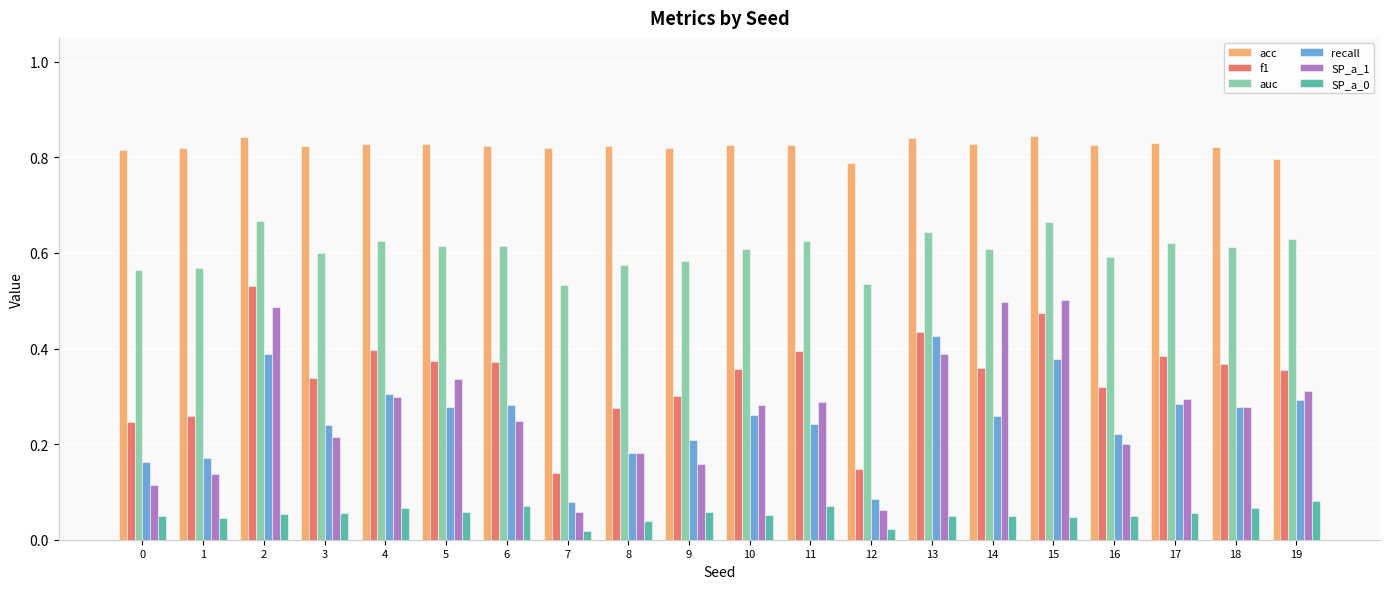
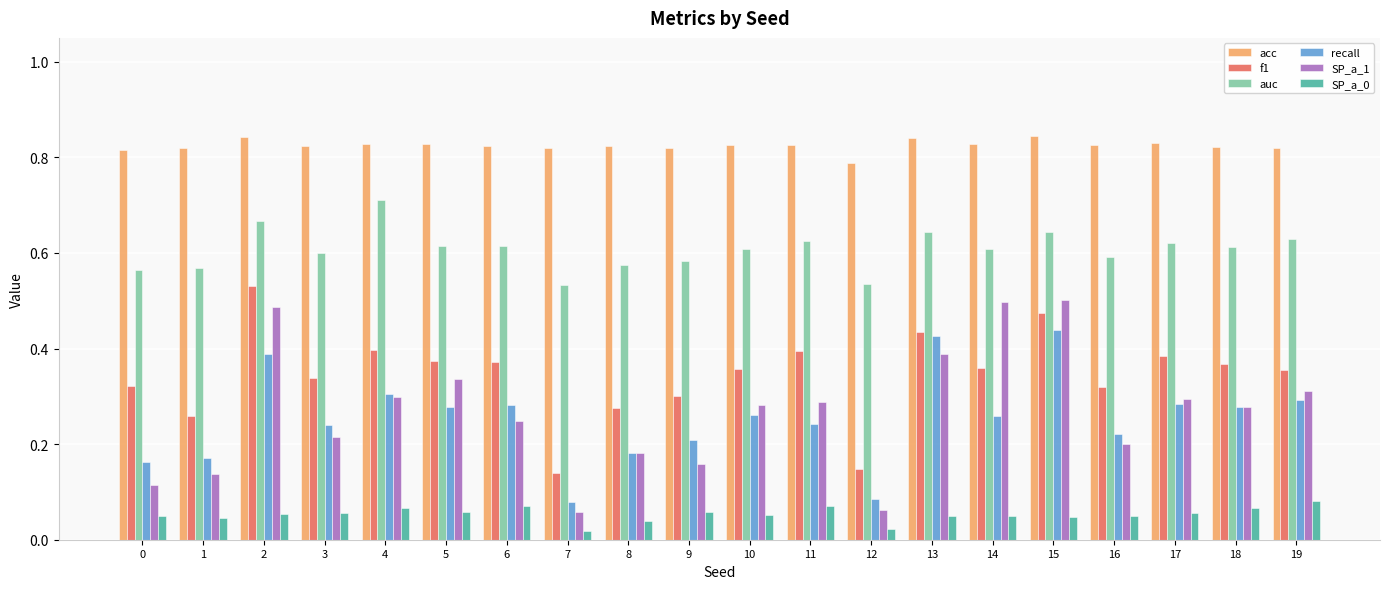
  {
    "acc": {
      "0": 0.82,
      "1": 0.82,
      "2": 0.84,
      "3": 0.82,
      "4": 0.83,
      "5": 0.83,
      "6": 0.82,
      "7": 0.82,
      "8": 0.82,
      "9": 0.82,
      "10": 0.83,
      "11": 0.83,
      "12": 0.79,
      "13": 0.84,
      "14": 0.83,
      "15": 0.84,
      "16": 0.83,
      "17": 0.83,
      "18": 0.82,
-     "19": 0.80
+     "19": 0.82
    },
    "f1": {
-     "0": 0.25,
+     "0": 0.32,
      "1": 0.26,
      "2": 0.53,
      "3": 0.34,
      "4": 0.40,
      "5": 0.37,
      "6": 0.37,
      "7": 0.14,
      "8": 0.27,
      "9": 0.30,
      "10": 0.36,
      "11": 0.39,
      "12": 0.15,
      "13": 0.43,
      "14": 0.36,
      "15": 0.47,
      "16": 0.32,
      "17": 0.38,
      "18": 0.37,
      "19": 0.36
    },
    "auc": {
      "0": 0.56,
      "1": 0.57,
      "2": 0.67,
      "3": 0.60,
-     "4": 0.63,
+     "4": 0.71,
      "5": 0.62,
      "6": 0.61,
      "7": 0.53,
      "8": 0.57,
      "9": 0.58,
      "10": 0.61,
      "11": 0.62,
      "12": 0.54,
      "13": 0.64,
      "14": 0.61,
-     "15": 0.66,
+     "15": 0.64,
      "16": 0.59,
      "17": 0.62,
      "18": 0.61,
      "19": 0.63
    },
    "recall": {
      "0": 0.16,
      "1": 0.17,
      "2": 0.39,
      "3": 0.24,
      "4": 0.30,
      "5": 0.28,
      "6": 0.28,
      "7": 0.08,
      "8": 0.18,
      "9": 0.21,
      "10": 0.26,
      "11": 0.24,
      "12": 0.09,
      "13": 0.43,
      "14": 0.26,
-     "15": 0.38,
+     "15": 0.44,
      "16": 0.22,
      "17": 0.28,
      "18": 0.28,
      "19": 0.29
    },
    "SP_a_1": {
      "0": 0.12,
      "1": 0.14,
      "2": 0.49,
      "3": 0.21,
      "4": 0.30,
      "5": 0.34,
      "6": 0.25,
      "7": 0.06,
      "8": 0.18,
      "9": 0.16,
      "10": 0.28,
      "11": 0.29,
      "12": 0.06,
      "13": 0.39,
      "14": 0.50,
      "15": 0.50,
      "16": 0.20,
      "17": 0.29,
      "18": 0.28,
      "19": 0.31
    },
    "SP_a_0": {
      "0": 0.05,
      "1": 0.05,
      "2": 0.05,
      "3": 0.06,
      "4": 0.07,
      "5": 0.06,
      "6": 0.07,
      "7": 0.02,
      "8": 0.04,
      "9": 0.06,
      "10": 0.05,
      "11": 0.07,
      "12": 0.02,
      "13": 0.05,
      "14": 0.05,
      "15": 0.05,
      "16": 0.05,
      "17": 0.06,
      "18": 0.07,
      "19": 0.08
    }
  }
